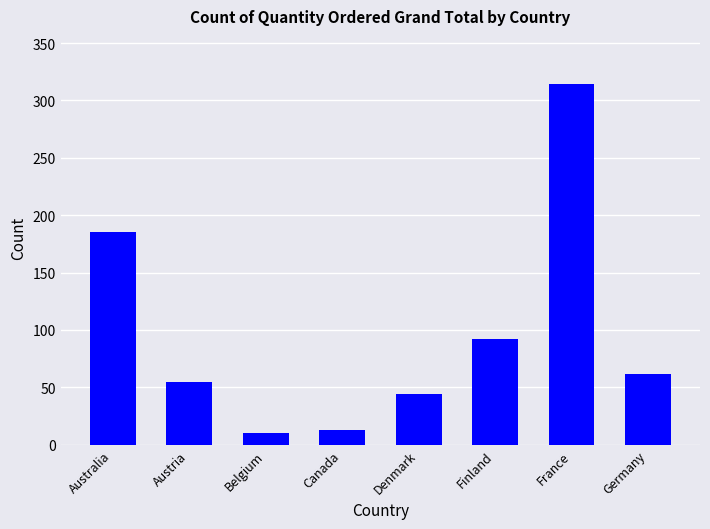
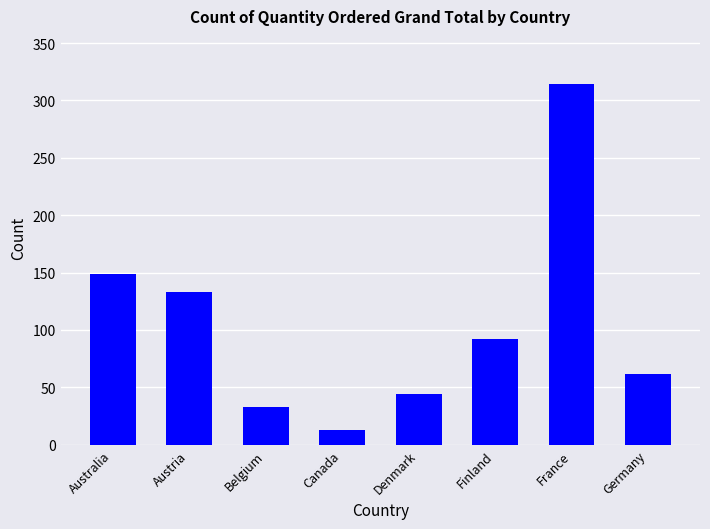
  {
-   "Australia": 185,
-   "Austria": 55,
-   "Belgium": 10,
+   "Australia": 149,
+   "Austria": 133,
+   "Belgium": 33,
    "Canada": 13,
    "Denmark": 44,
    "Finland": 92,
    "France": 314,
    "Germany": 62
  }
